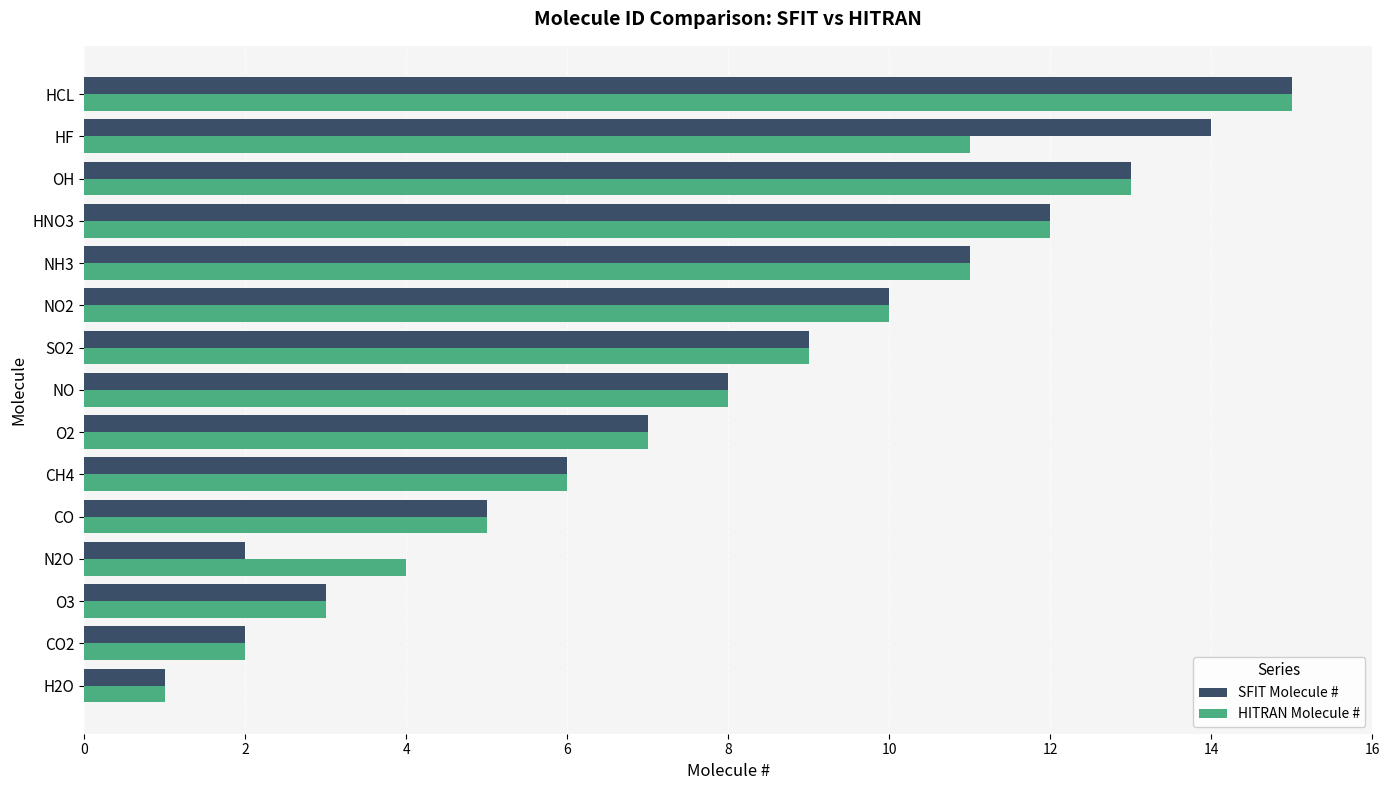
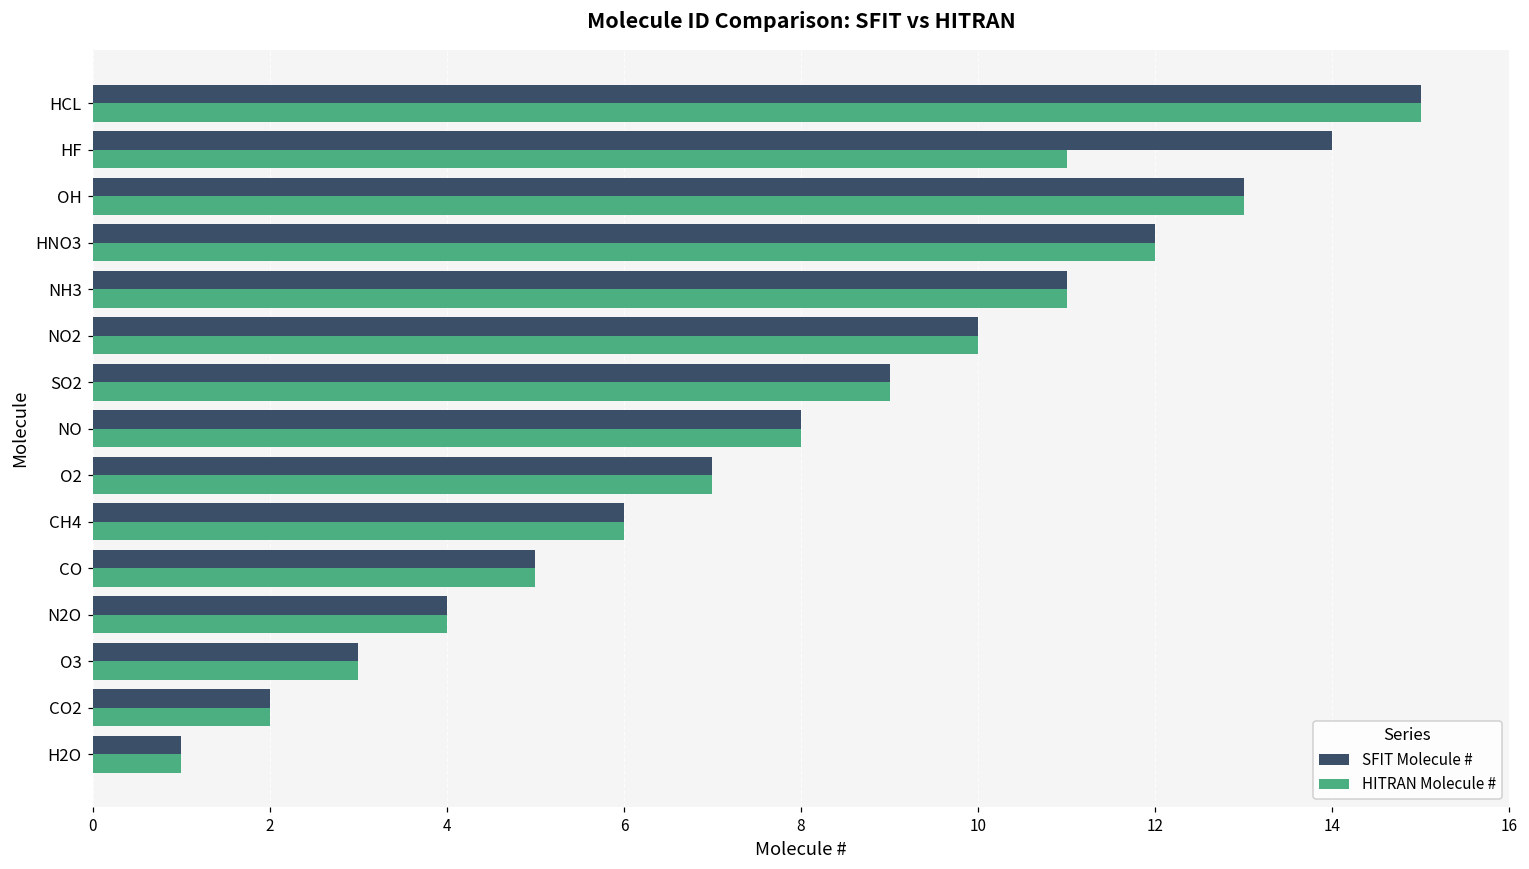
  {
    "SFIT Molecule #": {
      "HCL": 15,
      "HF": 14,
      "OH": 13,
      "HNO3": 12,
      "NH3": 11,
      "NO2": 10,
      "SO2": 9,
      "NO": 8,
      "O2": 7,
      "CH4": 6,
      "CO": 5,
-     "N2O": 2,
+     "N2O": 4,
      "O3": 3,
      "CO2": 2,
      "H2O": 1
    },
    "HITRAN Molecule #": {
      "HCL": 15,
      "HF": 11,
      "OH": 13,
      "HNO3": 12,
      "NH3": 11,
      "NO2": 10,
      "SO2": 9,
      "NO": 8,
      "O2": 7,
      "CH4": 6,
      "CO": 5,
      "N2O": 4,
      "O3": 3,
      "CO2": 2,
      "H2O": 1
    }
  }
